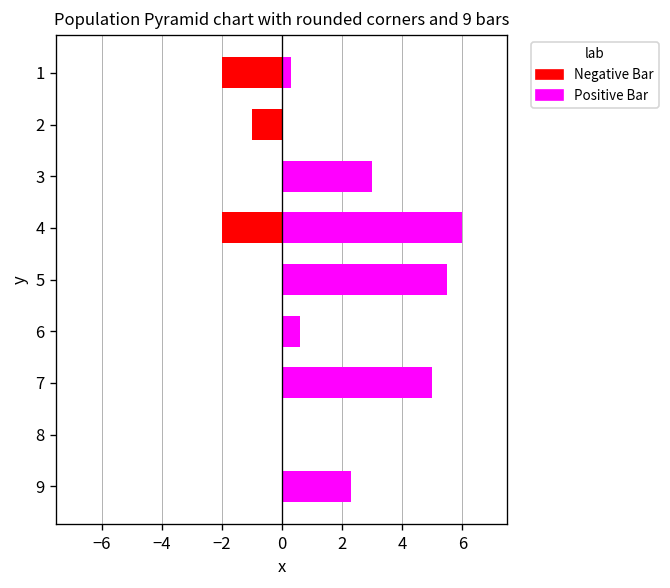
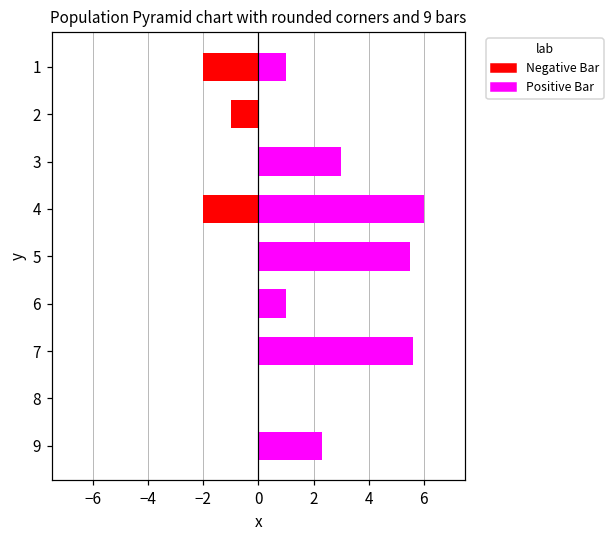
  {
    "Negative Bar": {
      "1": -2.0,
      "2": -1.0,
      "3": 0.0,
      "4": -2.0,
      "5": 0.0,
      "6": 0.0,
      "7": 0.0,
      "8": 0.0,
      "9": 0.0
    },
    "Positive Bar": {
-     "1": 0.3,
+     "1": 1.0,
      "2": 0.0,
      "3": 3.0,
      "4": 6.0,
      "5": 5.5,
-     "6": 0.6,
-     "7": 5.0,
+     "6": 1.0,
+     "7": 5.6,
      "8": 0.0,
      "9": 2.3
    }
  }
